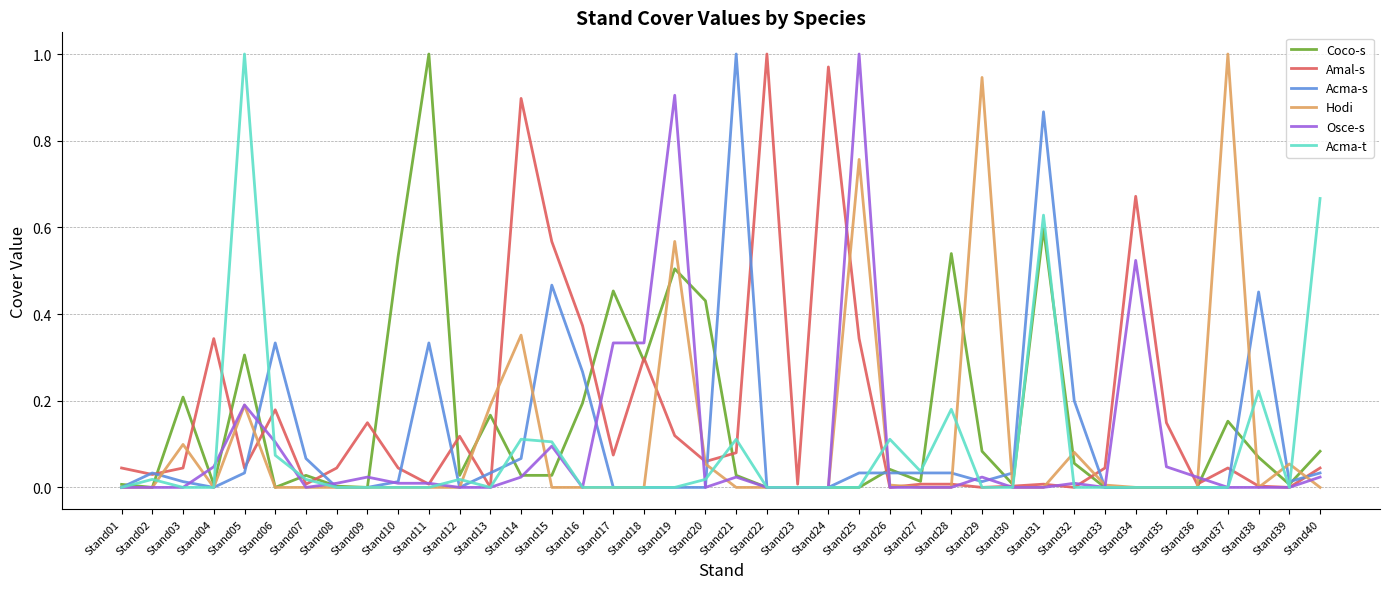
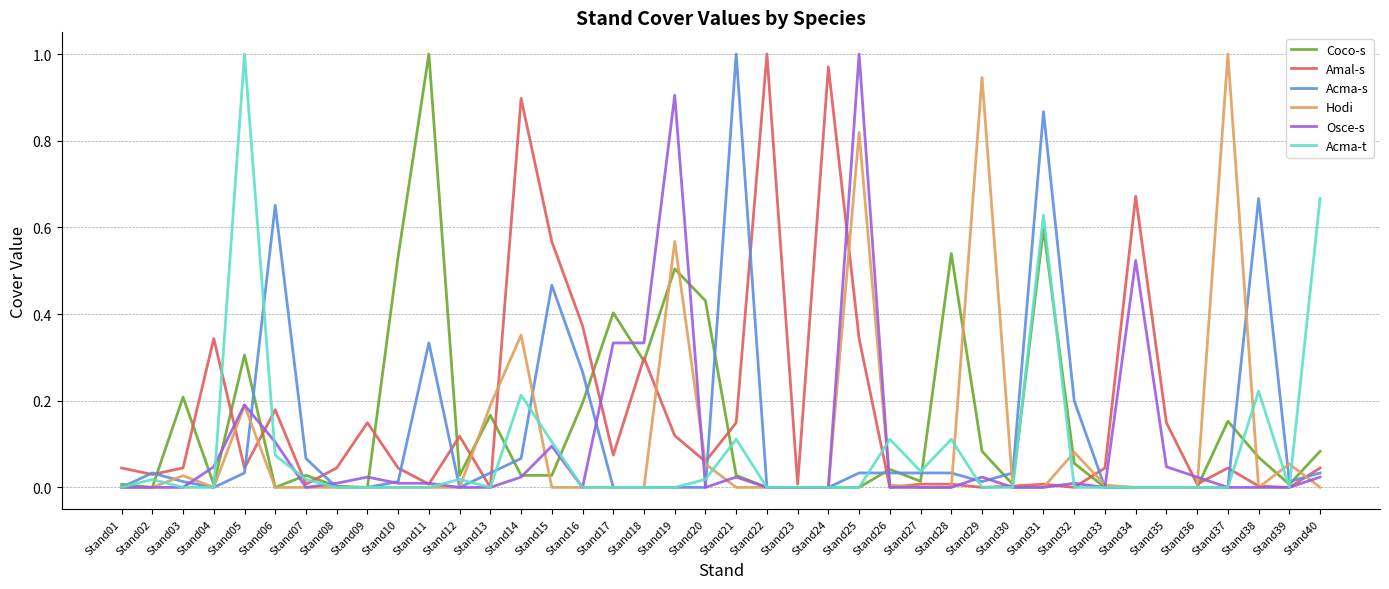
  {
    "Coco-s": {
      "Stand01": 0.01,
      "Stand03": 0.21,
      "Stand04": 0.01,
      "Stand05": 0.31,
      "Stand07": 0.03,
      "Stand10": 0.53,
      "Stand11": 1.00,
      "Stand12": 0.03,
      "Stand13": 0.17,
      "Stand15": 0.03,
      "Stand16": 0.19,
-     "Stand17": 0.45,
+     "Stand17": 0.40,
      "Stand18": 0.29,
      "Stand19": 0.50,
      "Stand20": 0.43,
      "Stand26": 0.04,
      "Stand27": 0.01,
      "Stand28": 0.54,
      "Stand29": 0.08,
      "Stand31": 0.60,
      "Stand32": 0.06,
      "Stand37": 0.15,
      "Stand38": 0.07,
      "Stand39": 0.01,
      "Stand40": 0.08
    },
    "Amal-s": {
      "Stand01": 0.04,
      "Stand03": 0.04,
      "Stand04": 0.34,
      "Stand05": 0.04,
      "Stand06": 0.18,
      "Stand07": 0.01,
      "Stand08": 0.04,
      "Stand09": 0.15,
      "Stand10": 0.04,
      "Stand12": 0.12,
      "Stand14": 0.90,
      "Stand15": 0.57,
      "Stand16": 0.37,
      "Stand17": 0.07,
      "Stand18": 0.30,
      "Stand19": 0.12,
-     "Stand21": 0.08,
+     "Stand21": 0.15,
      "Stand22": 1.00,
      "Stand23": 0.01,
      "Stand24": 0.97,
      "Stand25": 0.34,
      "Stand27": 0.01,
      "Stand28": 0.01,
      "Stand31": 0.01,
      "Stand33": 0.04,
      "Stand34": 0.67,
      "Stand35": 0.15,
      "Stand36": 0.01,
      "Stand37": 0.04,
      "Stand40": 0.04
    },
    "Acma-s": {
      "Stand03": 0.01,
      "Stand05": 0.03,
-     "Stand06": 0.33,
+     "Stand06": 0.65,
      "Stand07": 0.07,
      "Stand11": 0.33,
      "Stand13": 0.03,
      "Stand14": 0.07,
      "Stand15": 0.47,
      "Stand16": 0.27,
      "Stand21": 1.00,
      "Stand25": 0.03,
      "Stand26": 0.03,
      "Stand28": 0.03,
      "Stand29": 0.01,
      "Stand30": 0.03,
      "Stand31": 0.87,
      "Stand32": 0.20,
-     "Stand38": 0.45,
+     "Stand38": 0.67,
      "Stand39": 0.01,
      "Stand40": 0.03
    },
    "Hodi": {
-     "Stand03": 0.10,
+     "Stand03": 0.03,
      "Stand13": 0.19,
      "Stand14": 0.35,
      "Stand15": 0.00,
      "Stand19": 0.57,
      "Stand21": 0.00,
-     "Stand25": 0.76,
+     "Stand25": 0.82,
      "Stand29": 0.95,
      "Stand32": 0.08,
      "Stand37": 1.00,
      "Stand39": 0.05,
      "Stand40": 0.00
    },
    "Osce-s": {
      "Stand04": 0.05,
      "Stand06": 0.10,
      "Stand08": 0.01,
      "Stand09": 0.02,
      "Stand15": 0.10,
      "Stand17": 0.33,
      "Stand18": 0.33,
      "Stand19": 0.90,
      "Stand25": 1.00,
      "Stand29": 0.02,
      "Stand32": 0.01,
      "Stand34": 0.52,
      "Stand35": 0.05,
      "Stand36": 0.02,
      "Stand40": 0.02
    },
    "Acma-t": {
      "Stand02": 0.02,
      "Stand05": 1.00,
      "Stand06": 0.07,
      "Stand07": 0.02,
      "Stand12": 0.02,
-     "Stand14": 0.11,
+     "Stand14": 0.21,
      "Stand15": 0.11,
      "Stand20": 0.02,
      "Stand21": 0.11,
      "Stand26": 0.11,
-     "Stand28": 0.18,
+     "Stand28": 0.11,
      "Stand31": 0.63,
      "Stand38": 0.22,
      "Stand40": 0.67
    }
  }
